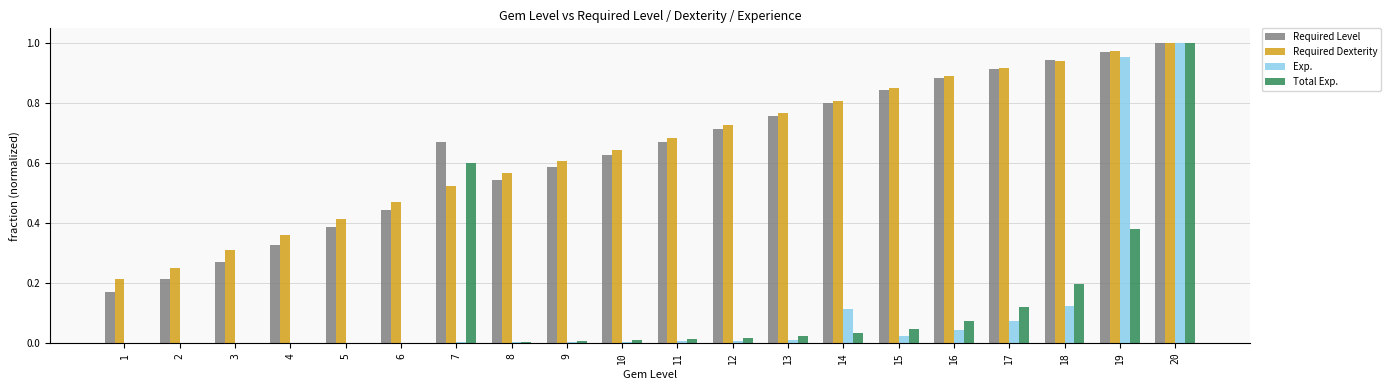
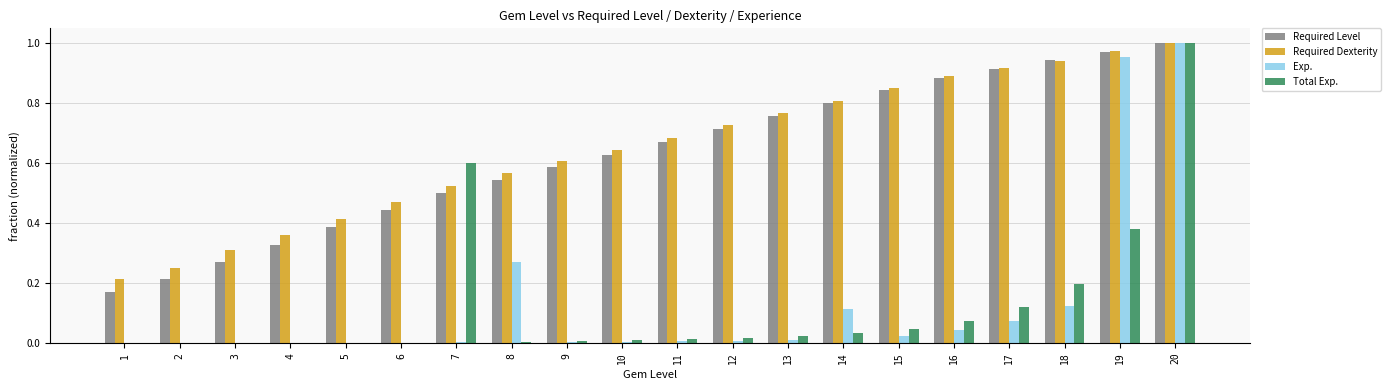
  {
    "Required Level": {
      "1": 0.17,
      "2": 0.21,
      "3": 0.27,
      "4": 0.33,
      "5": 0.39,
      "6": 0.44,
-     "7": 0.67,
+     "7": 0.50,
      "8": 0.54,
      "9": 0.59,
      "10": 0.63,
      "11": 0.67,
      "12": 0.71,
      "13": 0.76,
      "14": 0.80,
      "15": 0.84,
      "16": 0.89,
      "17": 0.91,
      "18": 0.94,
      "19": 0.97,
      "20": 1.00
    },
    "Required Dexterity": {
      "1": 0.21,
      "2": 0.25,
      "3": 0.31,
      "4": 0.36,
      "5": 0.41,
      "6": 0.47,
      "7": 0.52,
      "8": 0.57,
      "9": 0.61,
      "10": 0.65,
      "11": 0.68,
      "12": 0.73,
      "13": 0.77,
      "14": 0.81,
      "15": 0.85,
      "16": 0.89,
      "17": 0.92,
      "18": 0.94,
      "19": 0.97,
      "20": 1.00
    },
    "Exp.": {
      "1": 0.00,
-     "8": 0.00,
+     "8": 0.27,
      "13": 0.01,
      "14": 0.11,
      "15": 0.02,
      "16": 0.04,
      "17": 0.07,
      "18": 0.12,
      "19": 0.95,
      "20": 1.00
    },
    "Total Exp.": {
      "1": 0.00,
      "7": 0.60,
      "11": 0.01,
      "12": 0.02,
      "13": 0.02,
      "14": 0.03,
      "15": 0.05,
      "16": 0.07,
      "17": 0.12,
      "18": 0.20,
      "19": 0.38,
      "20": 1.00
    }
  }
